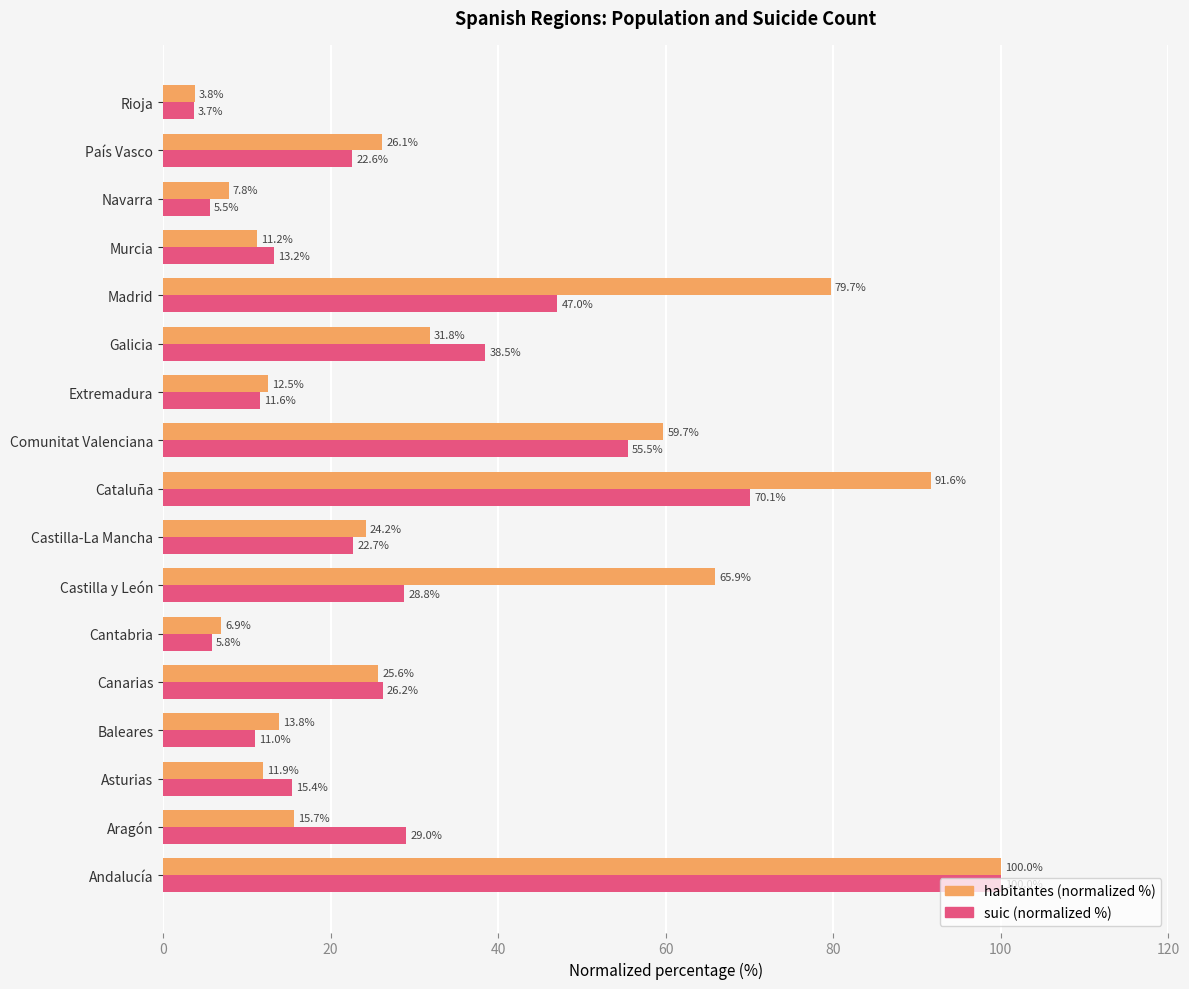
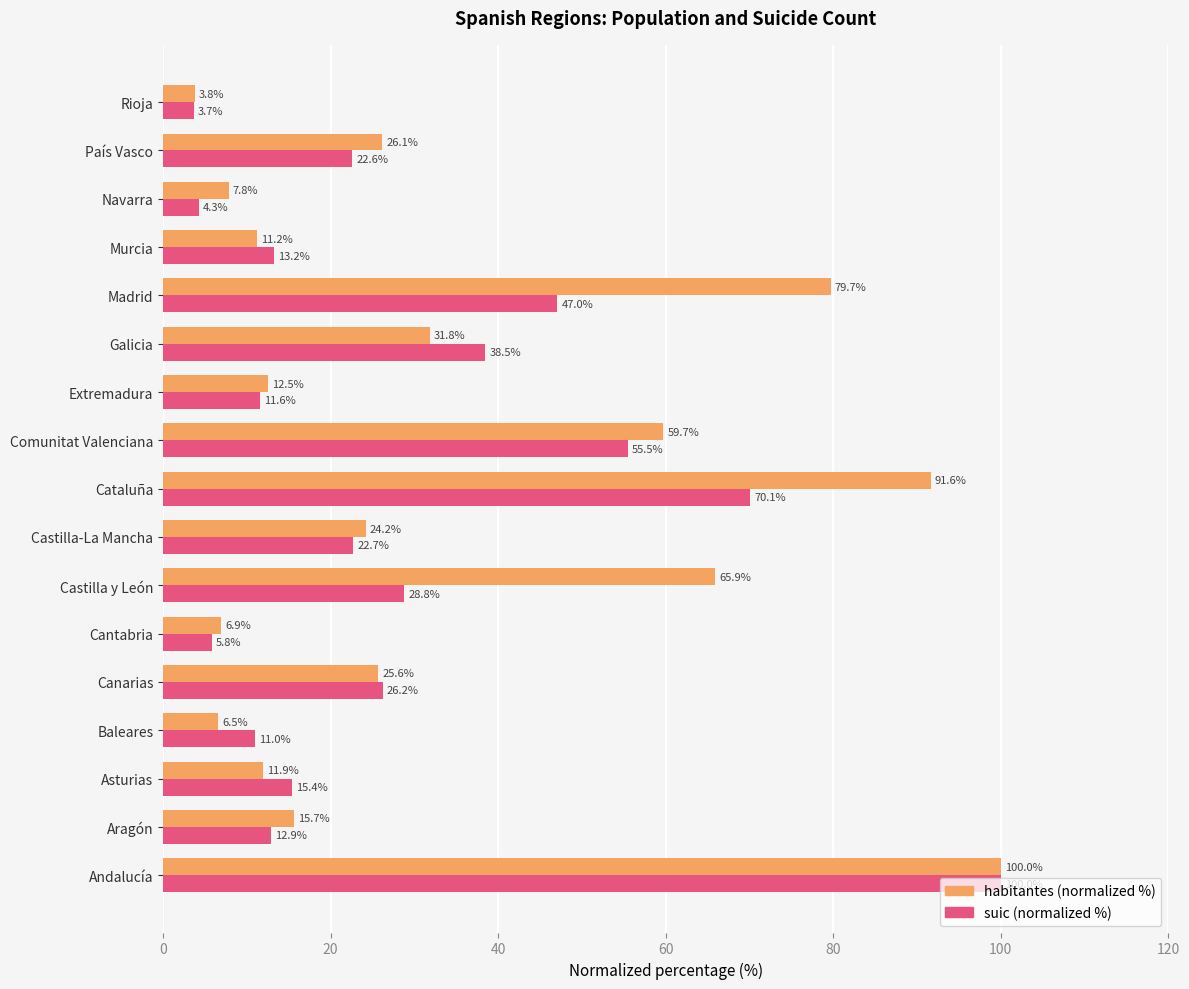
  {
    "habitantes (normalized %)": {
      "Rioja": "3.8%",
      "País Vasco": "26.1%",
      "Navarra": "7.8%",
      "Murcia": "11.2%",
      "Madrid": "79.7%",
      "Galicia": "31.8%",
      "Extremadura": "12.5%",
      "Comunitat Valenciana": "59.7%",
      "Cataluña": "91.6%",
      "Castilla-La Mancha": "24.2%",
      "Castilla y León": "65.9%",
      "Cantabria": "6.9%",
      "Canarias": "25.6%",
-     "Baleares": "13.8%",
+     "Baleares": "6.5%",
      "Asturias": "11.9%",
      "Aragón": "15.7%",
      "Andalucía": "100.0%"
    },
    "suic (normalized %)": {
      "Rioja": "3.7%",
      "País Vasco": "22.6%",
-     "Navarra": "5.5%",
+     "Navarra": "4.3%",
      "Murcia": "13.2%",
      "Madrid": "47.0%",
      "Galicia": "38.5%",
      "Extremadura": "11.6%",
      "Comunitat Valenciana": "55.5%",
      "Cataluña": "70.1%",
      "Castilla-La Mancha": "22.7%",
      "Castilla y León": "28.8%",
      "Cantabria": "5.8%",
      "Canarias": "26.2%",
      "Baleares": "11.0%",
      "Asturias": "15.4%",
-     "Aragón": "29.0%"
+     "Aragón": "12.9%"
    }
  }
